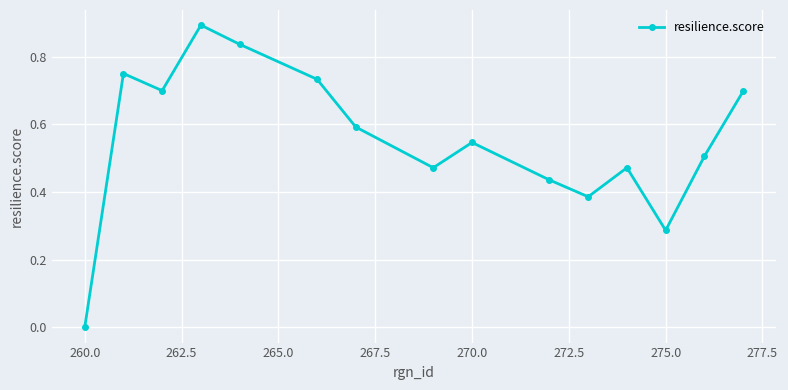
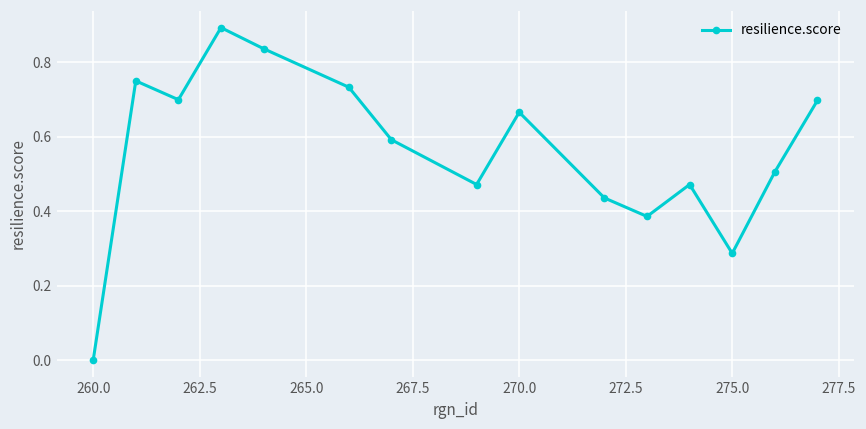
  {
    "260.0": 0.00,
-   "270.0": 0.55,
+   "270.0": 0.67,
    "275.0": 0.29
  }
